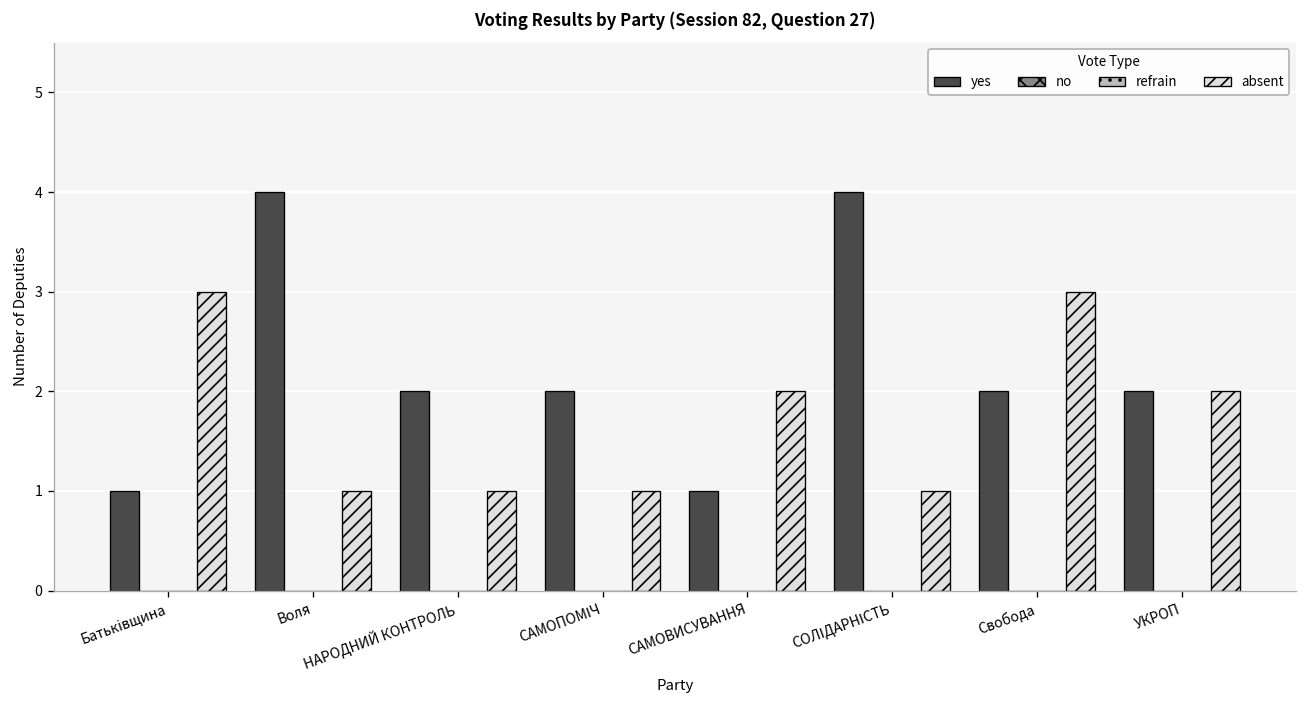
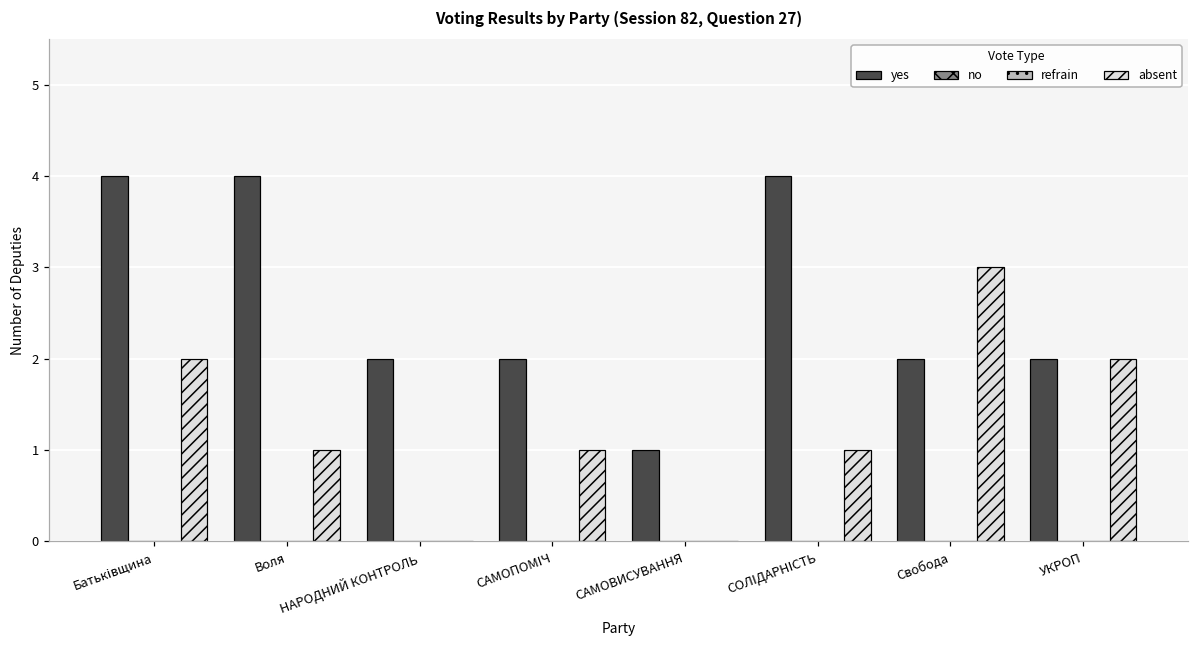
  {
    "yes": {
-     "Батьківщина": 1,
+     "Батьківщина": 4,
      "Воля": 4,
      "НАРОДНИЙ КОНТРОЛЬ": 2,
      "САМОПОМІЧ": 2,
      "САМОВИСУВАННЯ": 1,
      "СОЛІДАРНІСТЬ": 4,
      "Свобода": 2,
      "УКРОП": 2
    },
    "no": {
      "Батьківщина": 0,
      "Воля": 0,
      "НАРОДНИЙ КОНТРОЛЬ": 0,
      "САМОПОМІЧ": 0,
      "САМОВИСУВАННЯ": 0,
      "СОЛІДАРНІСТЬ": 0,
      "Свобода": 0,
      "УКРОП": 0
    },
    "refrain": {
      "Батьківщина": 0,
      "Воля": 0,
      "НАРОДНИЙ КОНТРОЛЬ": 0,
      "САМОПОМІЧ": 0,
      "САМОВИСУВАННЯ": 0,
      "СОЛІДАРНІСТЬ": 0,
      "Свобода": 0,
      "УКРОП": 0
    },
    "absent": {
-     "Батьківщина": 3,
+     "Батьківщина": 2,
      "Воля": 1,
-     "НАРОДНИЙ КОНТРОЛЬ": 1,
+     "НАРОДНИЙ КОНТРОЛЬ": 0,
      "САМОПОМІЧ": 1,
-     "САМОВИСУВАННЯ": 2,
+     "САМОВИСУВАННЯ": 0,
      "СОЛІДАРНІСТЬ": 1,
      "Свобода": 3,
      "УКРОП": 2
    }
  }
